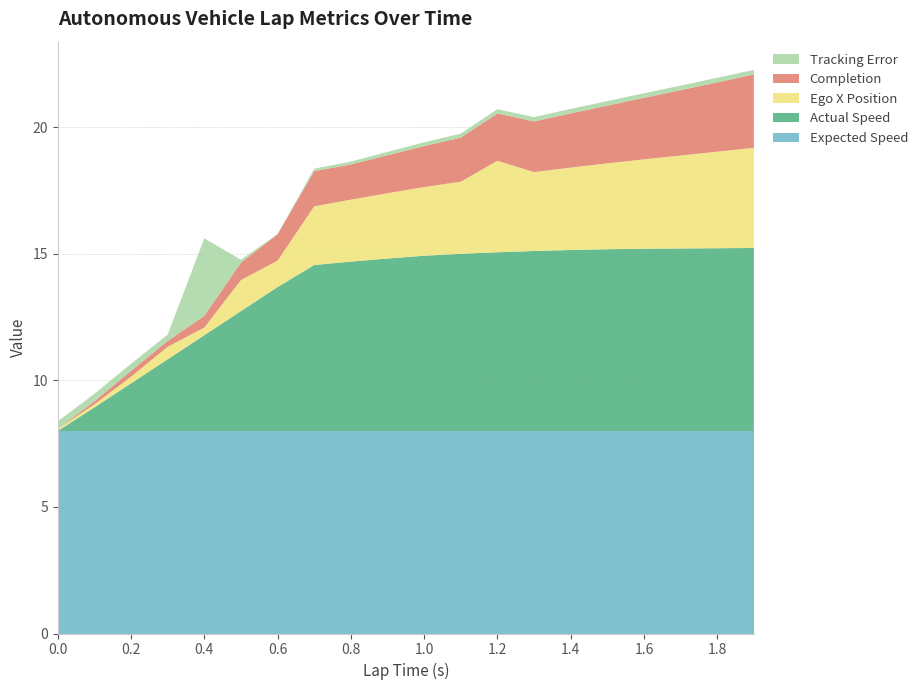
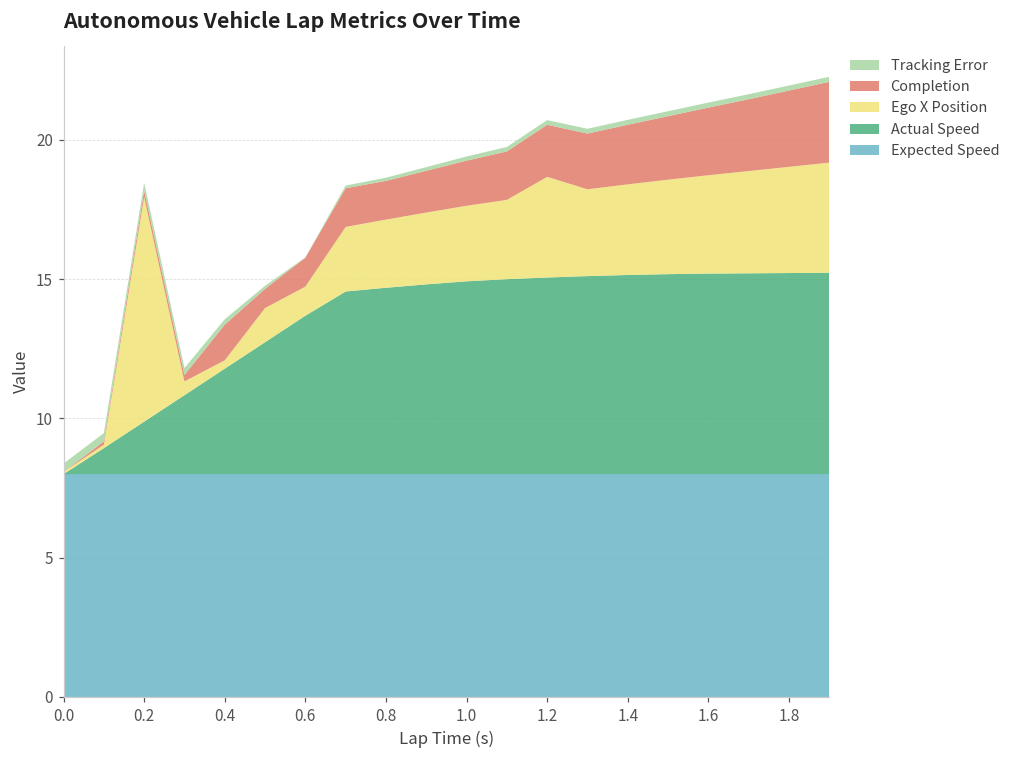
  {
    "Expected Speed": {
      "0.2": 8.0,
      "0.4": 8.0,
      "0.6": 8.0,
      "0.8": 8.0,
      "1.0": 8.0,
      "1.2": 8.0,
      "1.4": 8.0,
      "1.6": 8.0,
      "1.8": 8.0
    },
    "Actual Speed": {
      "0.2": 1.9,
      "0.4": 3.8,
      "0.6": 5.7,
      "0.8": 6.7,
      "1.0": 6.9,
      "1.2": 7.1,
      "1.4": 7.2,
      "1.6": 7.2,
      "1.8": 7.2
    },
    "Ego X Position": {
-     "0.2": 0.3,
+     "0.2": 8.1,
      "0.4": 0.3,
      "0.6": 1.0,
      "0.8": 2.4,
      "1.0": 2.7,
      "1.2": 3.6,
      "1.4": 3.3,
      "1.6": 3.5,
      "1.8": 3.8
    },
    "Completion": {
      "0.2": 0.2,
-     "0.4": 0.5,
+     "0.4": 1.3,
      "0.8": 1.4,
      "1.0": 1.6,
      "1.2": 1.9,
      "1.4": 2.1,
      "1.6": 2.4,
      "1.8": 2.7
    },
    "Tracking Error": {
      "0.0": 0.3,
      "0.2": 0.3,
-     "0.4": 3.1,
+     "0.4": 0.2,
      "0.8": 0.1,
      "1.0": 0.1,
      "1.2": 0.2,
      "1.4": 0.2,
      "1.6": 0.2,
      "1.8": 0.2
    }
  }
